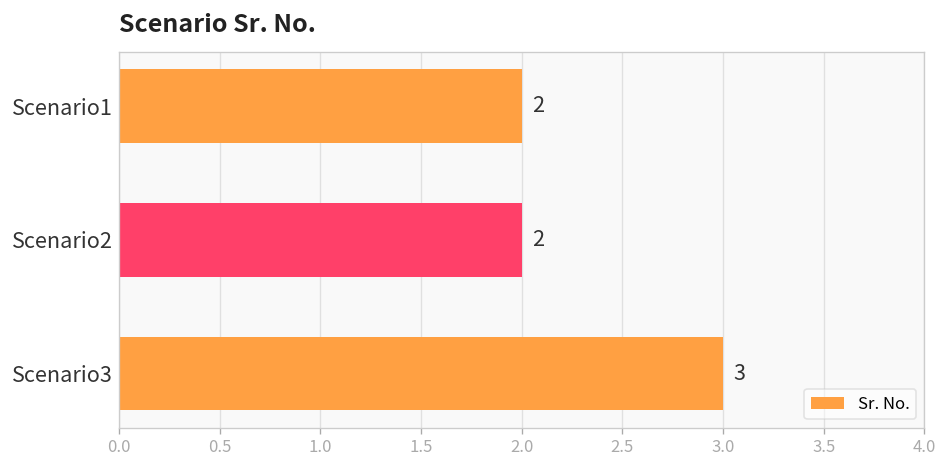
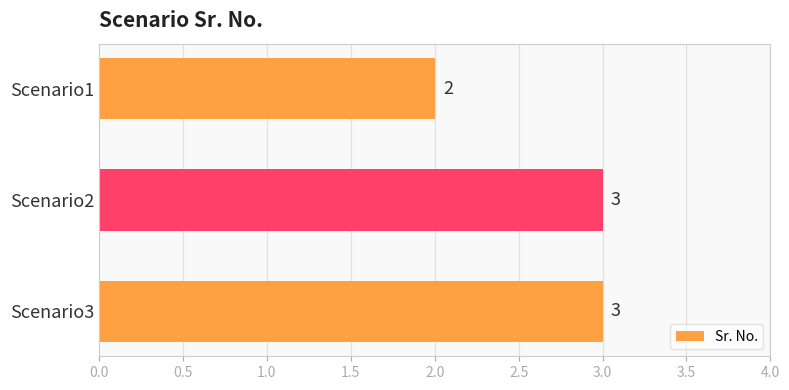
  {
    "Scenario1": 2,
-   "Scenario2": 2,
+   "Scenario2": 3,
    "Scenario3": 3
  }
